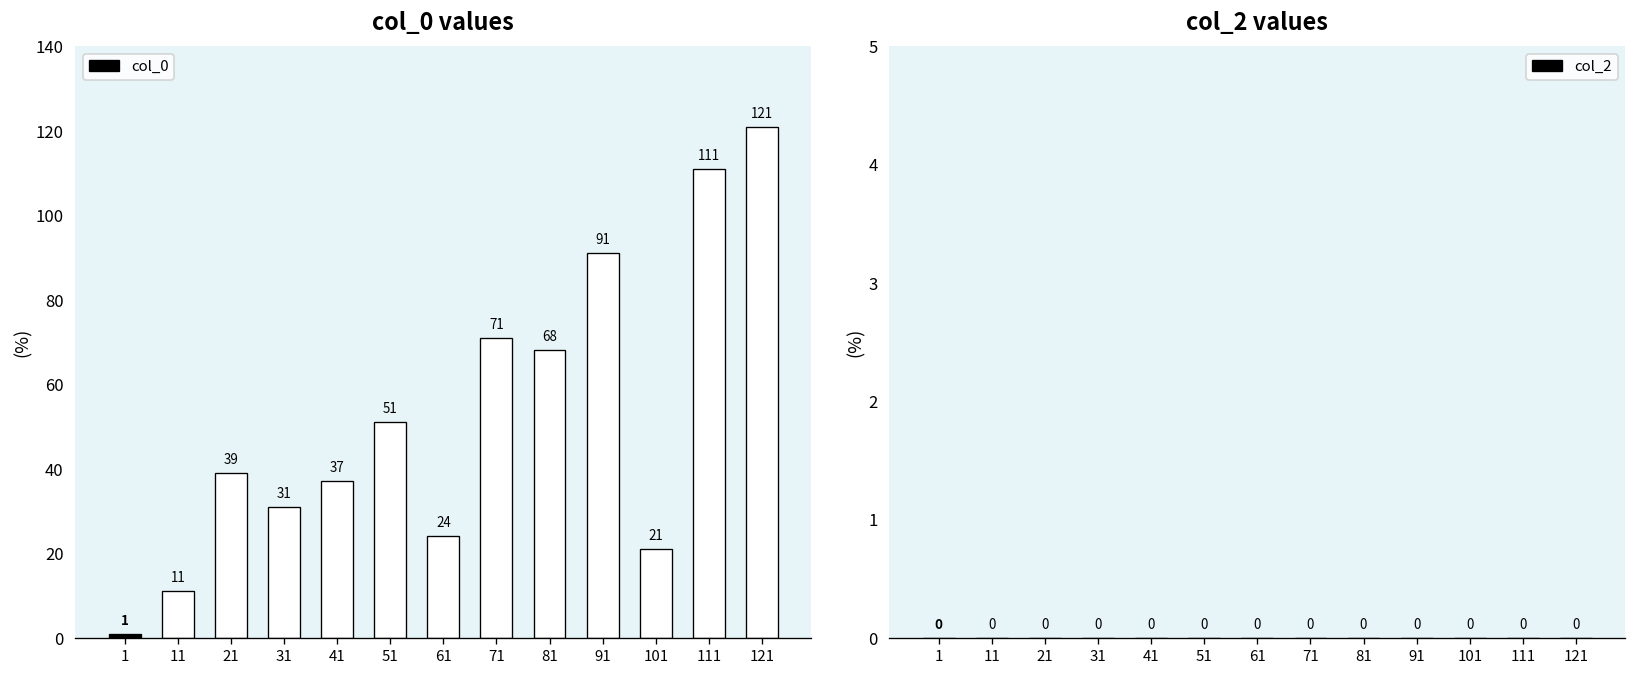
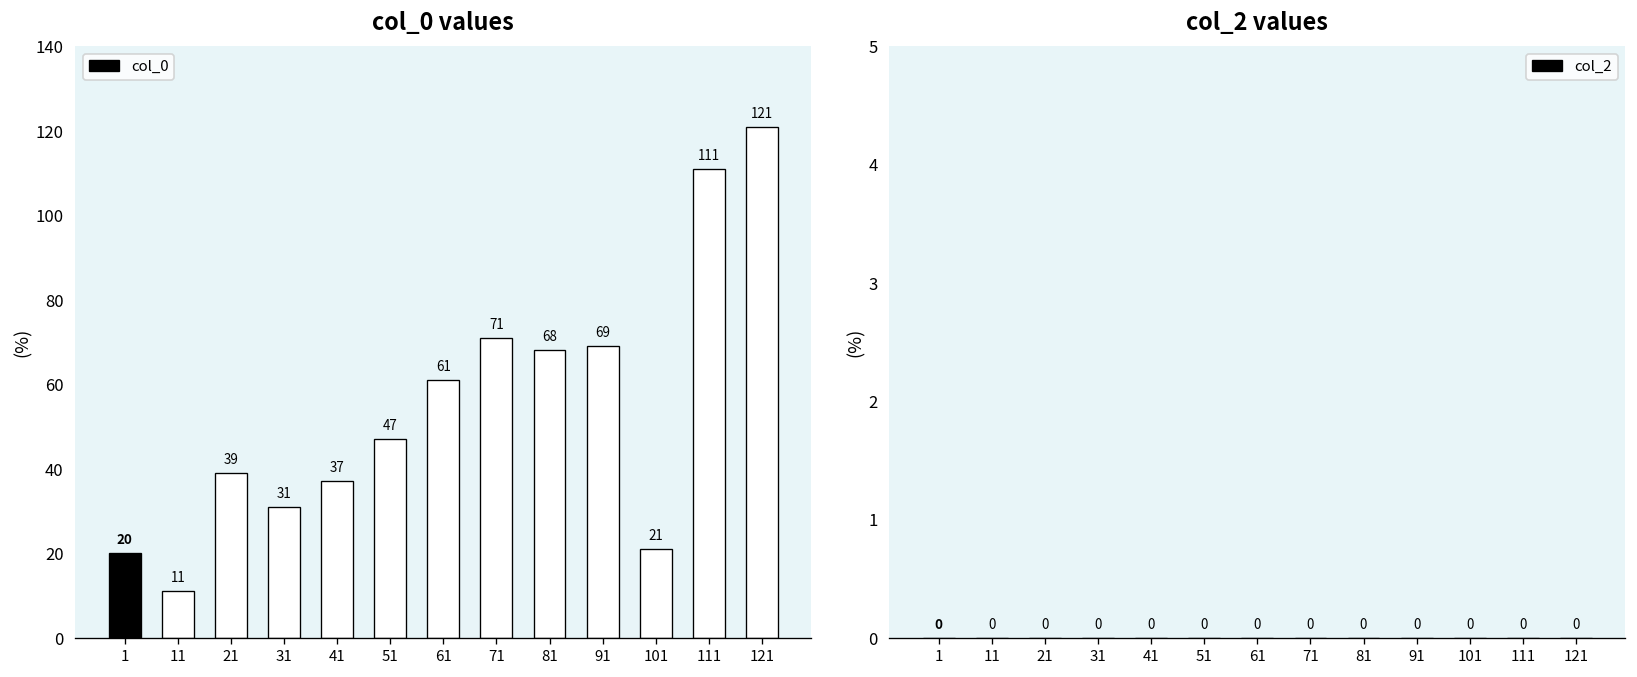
  {
    "col_0 values": {
-     "1": 1,
+     "1": 20,
      "11": 11,
      "21": 39,
      "31": 31,
      "41": 37,
-     "51": 51,
-     "61": 24,
+     "51": 47,
+     "61": 61,
      "71": 71,
      "81": 68,
-     "91": 91,
+     "91": 69,
      "101": 21,
      "111": 111,
      "121": 121
    },
    "col_2 values": {
      "1": 0,
      "11": 0,
      "21": 0,
      "31": 0,
      "41": 0,
      "51": 0,
      "61": 0,
      "71": 0,
      "81": 0,
      "91": 0,
      "101": 0,
      "111": 0,
      "121": 0
    }
  }
